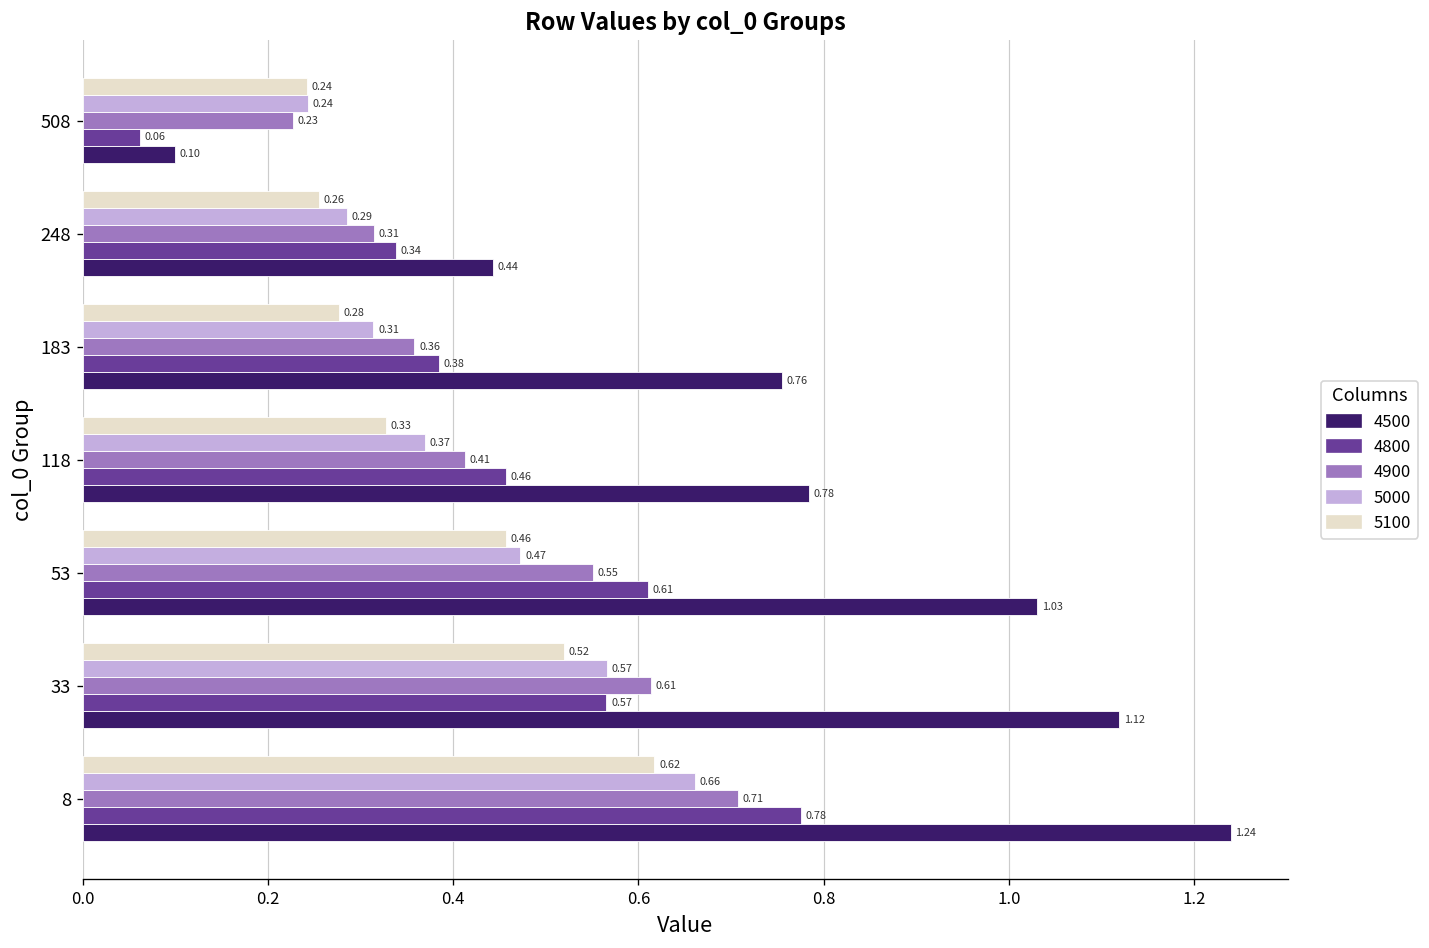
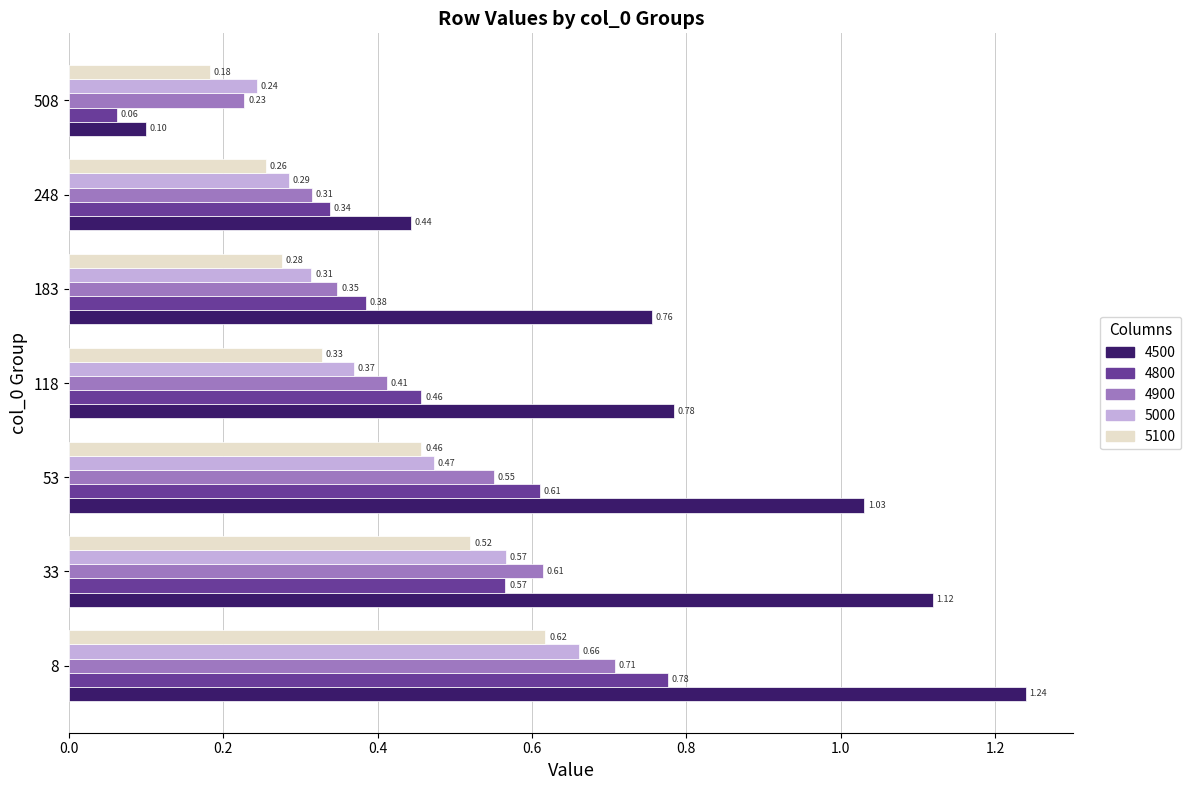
  {
    "4500": {
      "508": 0.10,
      "248": 0.44,
      "183": 0.76,
      "118": 0.78,
      "53": 1.03,
      "33": 1.12,
      "8": 1.24
    },
    "4800": {
      "508": 0.06,
      "248": 0.34,
      "183": 0.38,
      "118": 0.46,
      "53": 0.61,
      "33": 0.57,
      "8": 0.78
    },
    "4900": {
      "508": 0.23,
      "248": 0.31,
-     "183": 0.36,
+     "183": 0.35,
      "118": 0.41,
      "53": 0.55,
      "33": 0.61,
      "8": 0.71
    },
    "5000": {
      "508": 0.24,
      "248": 0.29,
      "183": 0.31,
      "118": 0.37,
      "53": 0.47,
      "33": 0.57,
      "8": 0.66
    },
    "5100": {
-     "508": 0.24,
+     "508": 0.18,
      "248": 0.26,
      "183": 0.28,
      "118": 0.33,
      "53": 0.46,
      "33": 0.52,
      "8": 0.62
    }
  }
